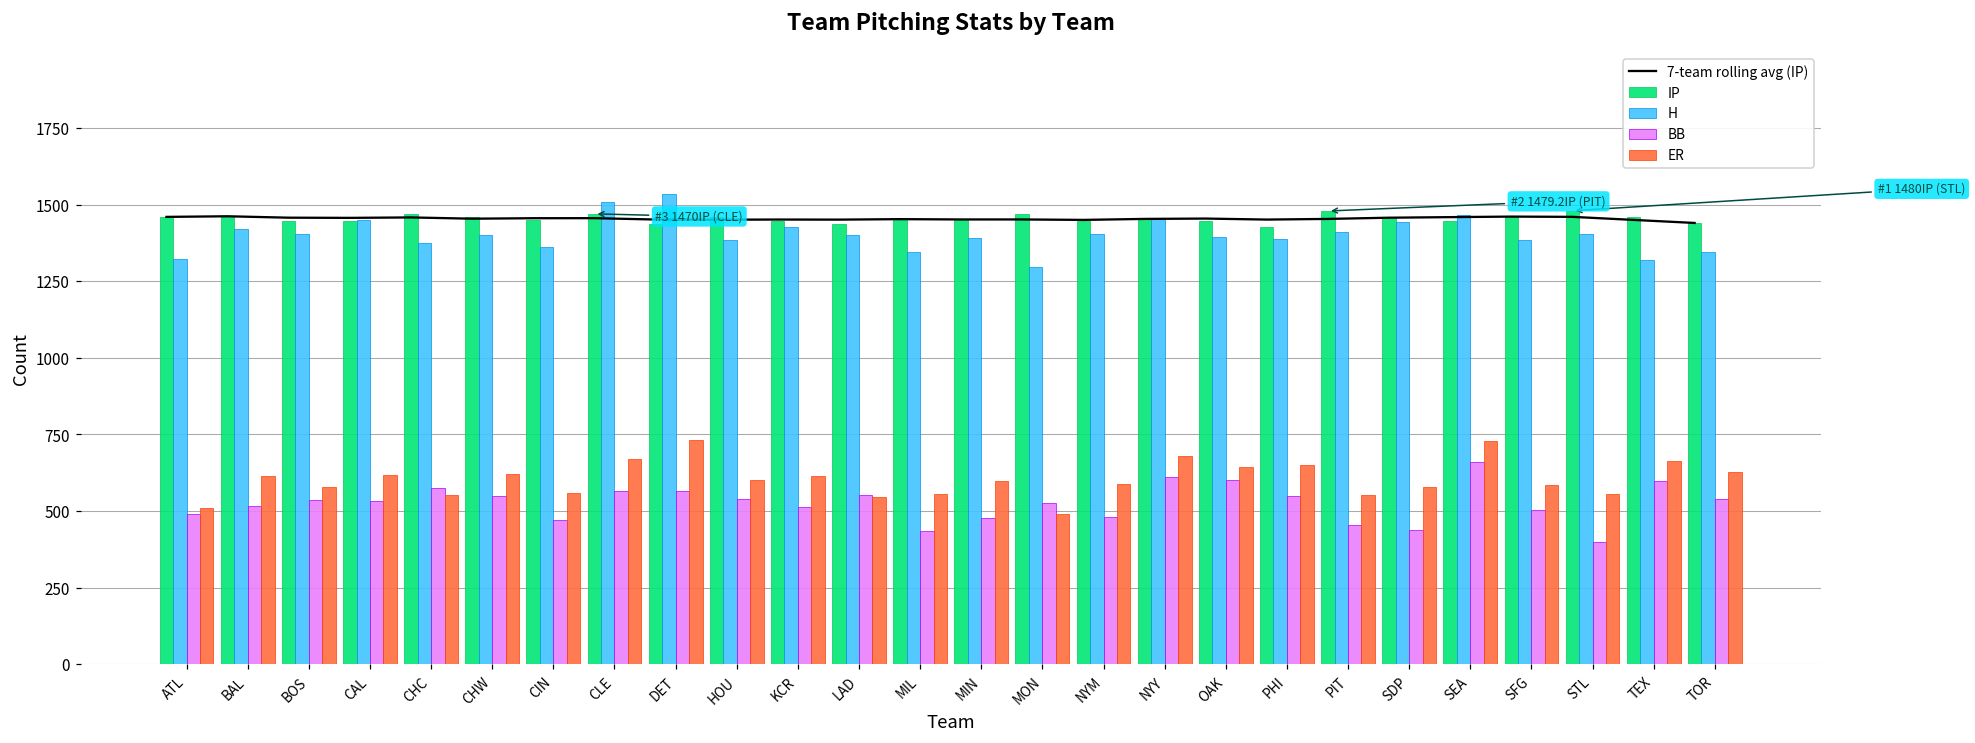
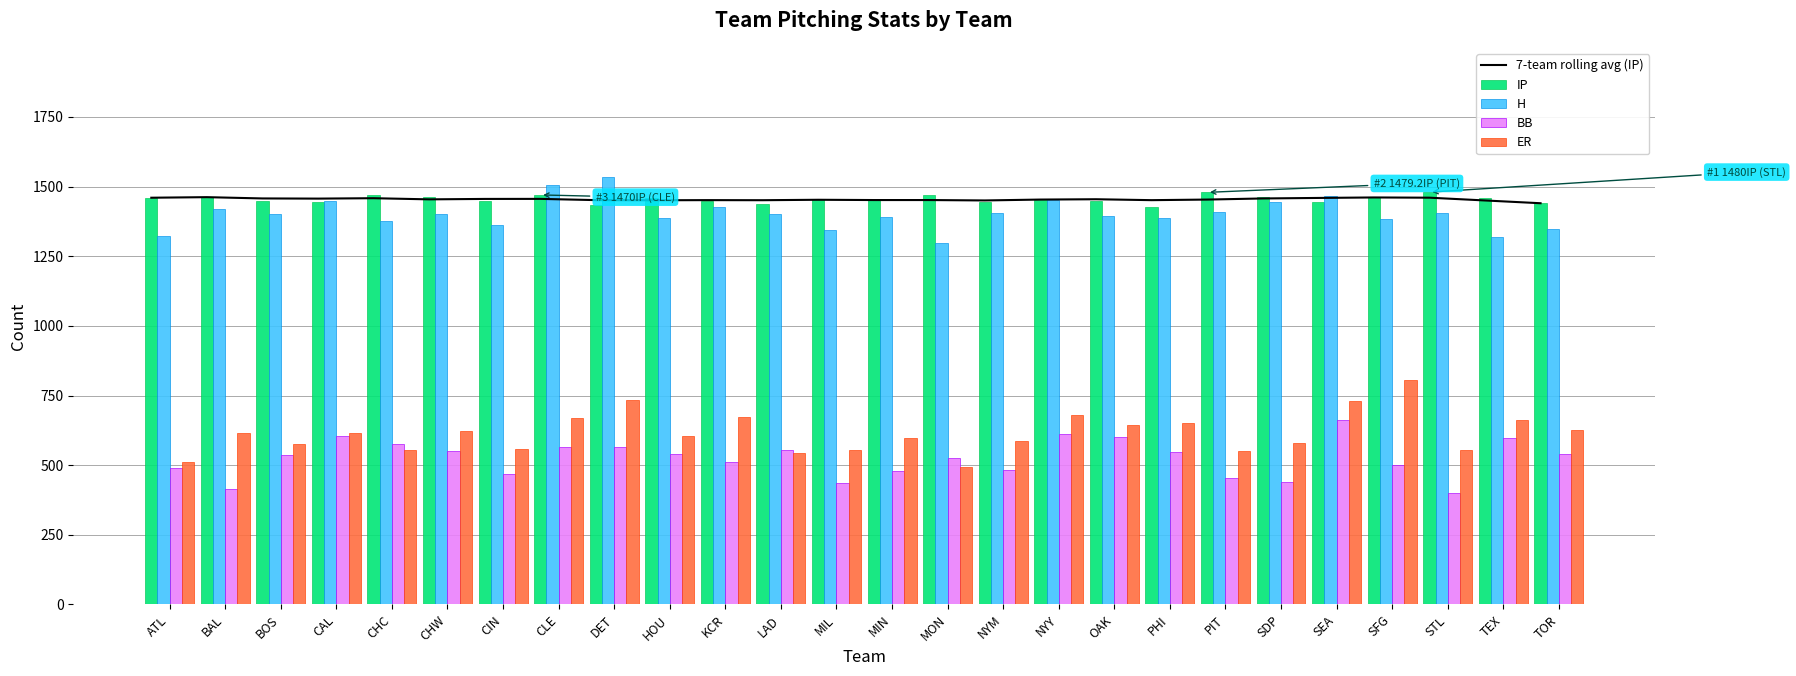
  {
    "IP": {
      "ATL": 1460,
      "BAL": 1460,
      "BOS": 1450,
      "CAL": 1450,
      "CHC": 1470,
      "CHW": 1460,
      "CIN": 1450,
      "CLE": 1470,
      "KCR": 1450,
      "LAD": 1440,
      "MIL": 1460,
      "MIN": 1450,
      "MON": 1470,
      "NYM": 1450,
      "NYY": 1450,
      "OAK": 1450,
      "PHI": 1430,
      "PIT": 1480,
      "SDP": 1460,
      "SEA": 1450,
      "SFG": 1460,
      "TOR": 1440
    },
    "H": {
      "ATL": 1320,
      "BAL": 1420,
      "BOS": 1400,
      "CAL": 1450,
      "CHC": 1380,
      "CHW": 1400,
      "CIN": 1360,
      "CLE": 1510,
      "HOU": 1390,
      "KCR": 1430,
      "LAD": 1400,
      "MIL": 1340,
      "MIN": 1390,
      "MON": 1300,
      "NYM": 1400,
      "NYY": 1450,
      "OAK": 1400,
      "PHI": 1390,
      "PIT": 1410,
      "SDP": 1440,
      "SEA": 1470,
      "SFG": 1390,
      "STL": 1410,
      "TEX": 1320,
      "TOR": 1350
    },
    "BB": {
      "ATL": 490,
-     "BAL": 520,
+     "BAL": 420,
      "BOS": 540,
-     "CAL": 530,
+     "CAL": 610,
      "CHC": 580,
      "CHW": 550,
      "CIN": 470,
      "CLE": 570,
      "DET": 560,
      "HOU": 540,
      "KCR": 510,
      "LAD": 550,
      "MIL": 440,
      "MIN": 480,
      "MON": 530,
      "NYM": 480,
      "NYY": 610,
      "OAK": 600,
      "PHI": 550,
      "PIT": 460,
      "SDP": 440,
      "SEA": 660,
      "SFG": 500,
      "STL": 400,
      "TEX": 600,
      "TOR": 540
    },
    "ER": {
      "ATL": 510,
      "BAL": 620,
      "BOS": 580,
      "CAL": 620,
      "CHC": 550,
      "CHW": 620,
      "CIN": 560,
      "CLE": 670,
      "DET": 730,
      "HOU": 600,
-     "KCR": 610,
+     "KCR": 670,
      "LAD": 550,
      "MIL": 560,
      "MIN": 600,
      "MON": 490,
      "NYM": 590,
      "NYY": 680,
      "OAK": 640,
      "PHI": 650,
      "PIT": 550,
      "SDP": 580,
      "SEA": 730,
-     "SFG": 590,
+     "SFG": 810,
      "STL": 560,
      "TEX": 660,
      "TOR": 630
    }
  }
